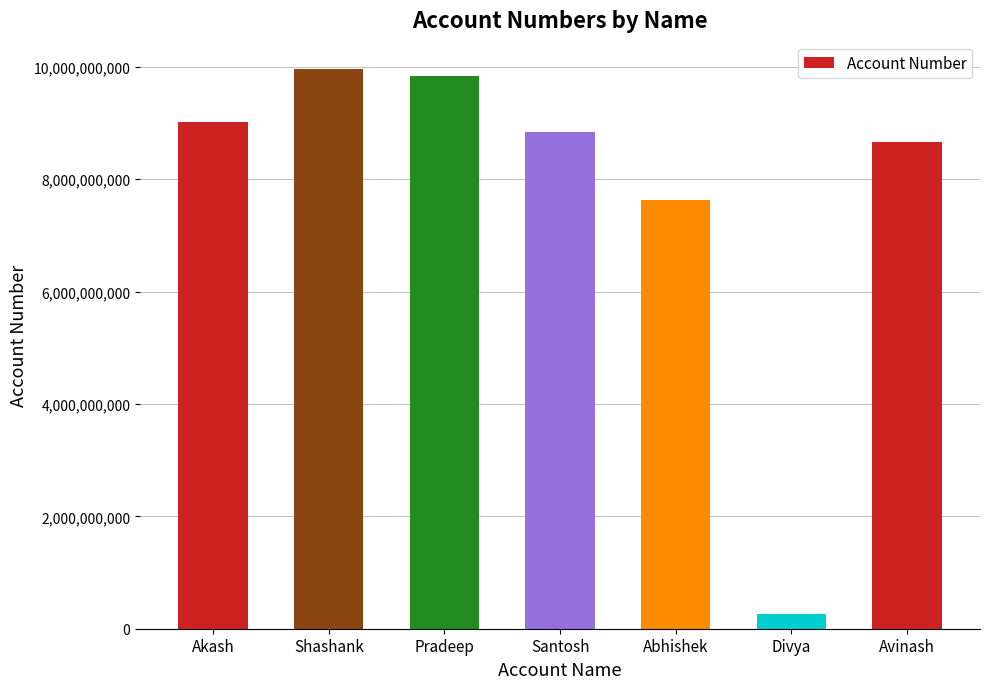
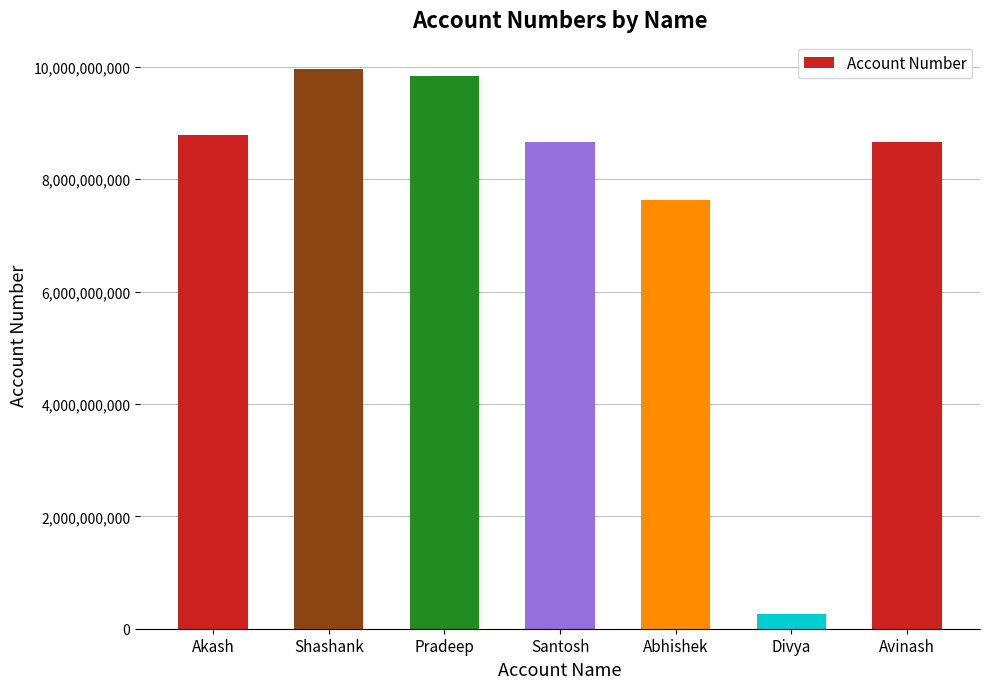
  {
-   "Akash": "9,000,000,000",
+   "Akash": "8,800,000,000",
    "Shashank": "10,000,000,000",
    "Pradeep": "9,800,000,000",
-   "Santosh": "8,800,000,000",
+   "Santosh": "8,700,000,000",
    "Abhishek": "7,600,000,000",
    "Divya": "300,000,000",
    "Avinash": "8,700,000,000"
  }
